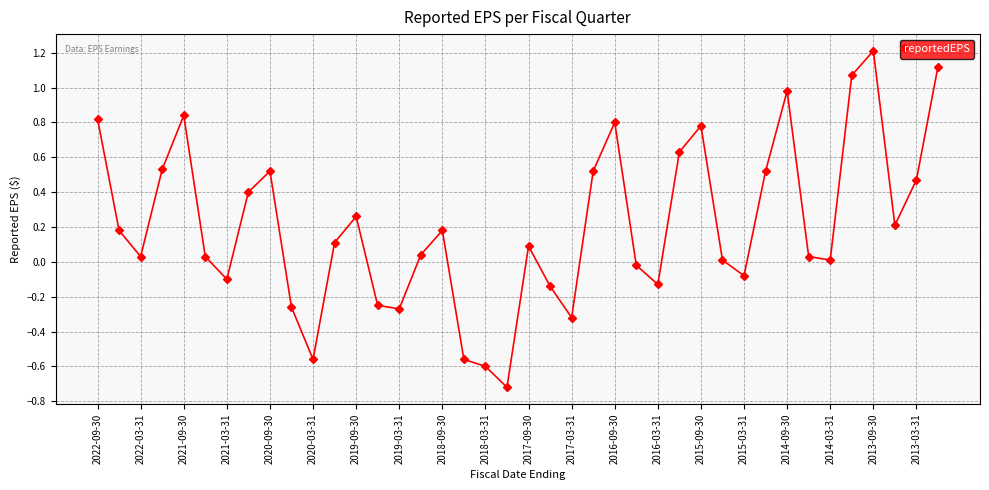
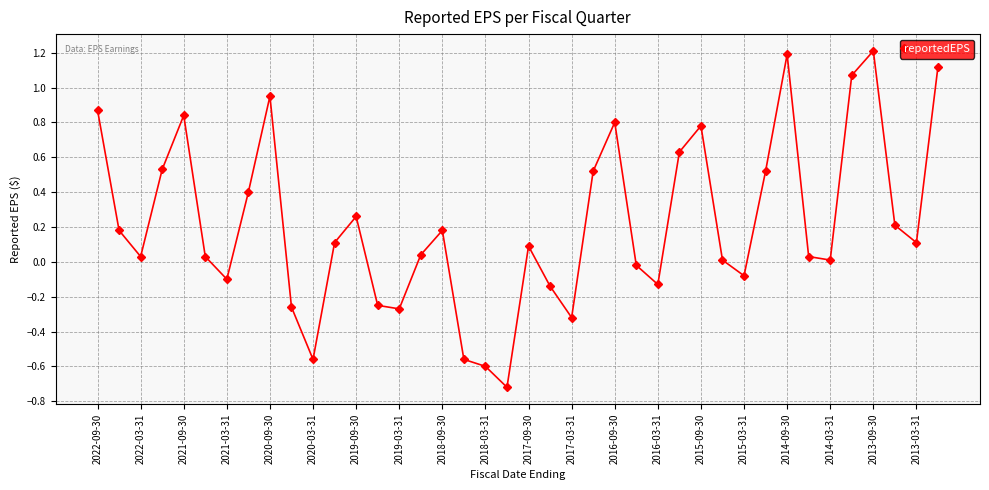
  {
-   "2022-09-30": 0.82,
+   "2022-09-30": 0.87,
    "2022-03-31": 0.03,
    "2021-09-30": 0.84,
    "2021-03-31": -0.10,
-   "2020-09-30": 0.52,
+   "2020-09-30": 0.95,
    "2020-03-31": -0.56,
    "2019-09-30": 0.26,
    "2019-03-31": -0.27,
    "2018-09-30": 0.18,
    "2018-03-31": -0.60,
    "2017-09-30": 0.09,
    "2017-03-31": -0.32,
    "2016-09-30": 0.80,
    "2016-03-31": -0.13,
    "2015-09-30": 0.78,
    "2015-03-31": -0.08,
-   "2014-09-30": 0.98,
+   "2014-09-30": 1.19,
    "2014-03-31": 0.01,
    "2013-09-30": 1.21,
-   "2013-03-31": 0.47
+   "2013-03-31": 0.11
  }
